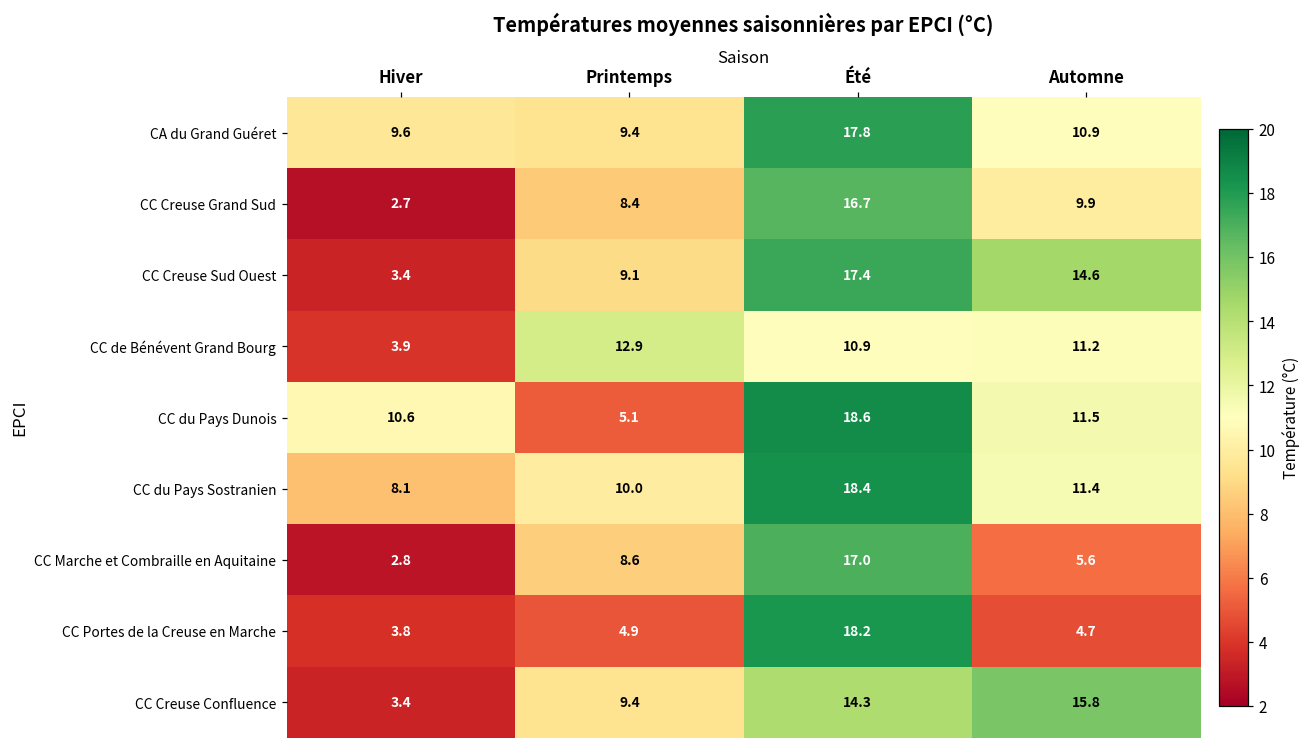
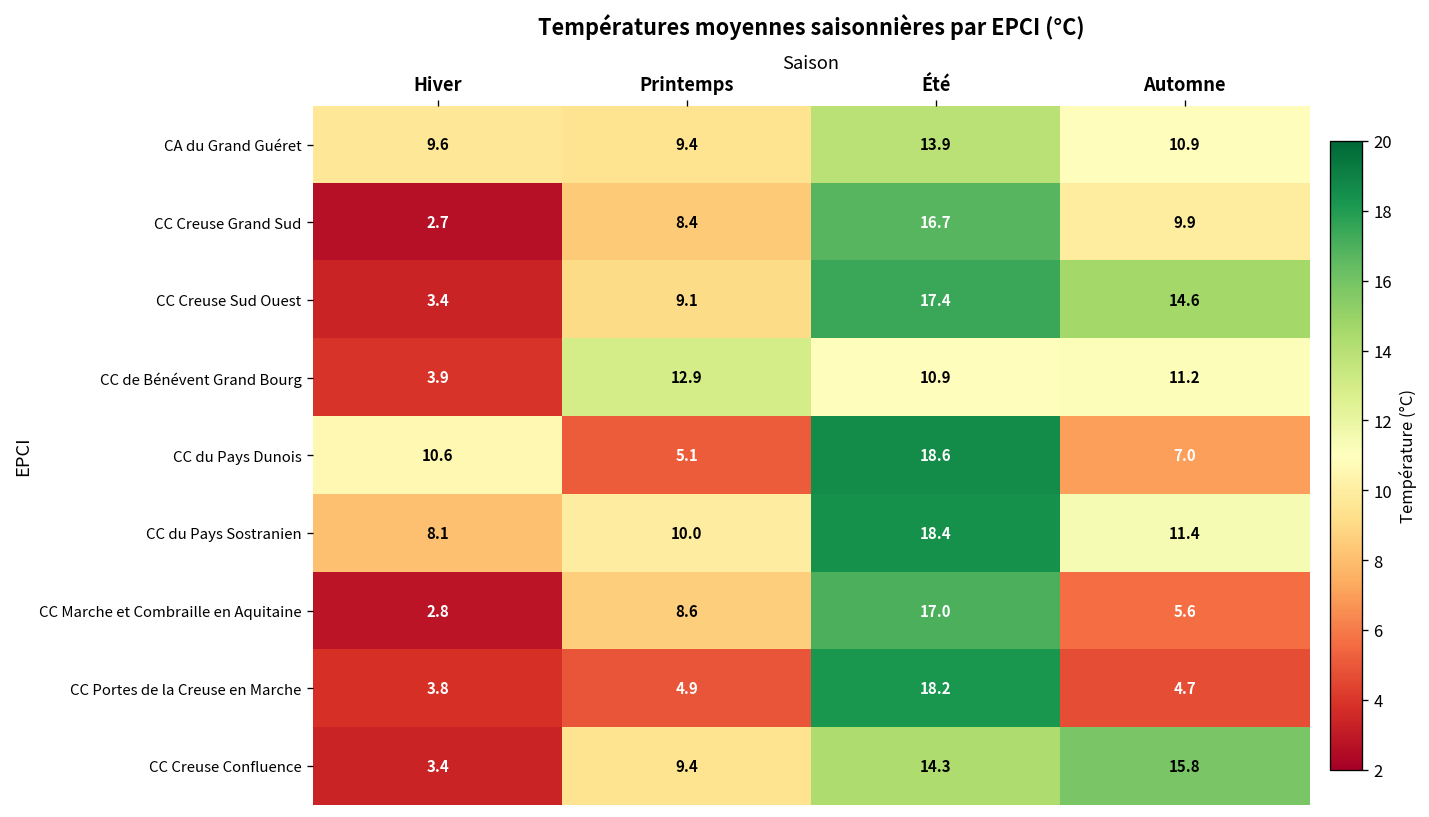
  {
    "CA du Grand Guéret": {
      "Hiver": 9.6,
      "Printemps": 9.4,
-     "Été": 17.8,
+     "Été": 13.9,
      "Automne": 10.9
    },
    "CC Creuse Grand Sud": {
      "Hiver": 2.7,
      "Printemps": 8.4,
      "Été": 16.7,
      "Automne": 9.9
    },
    "CC Creuse Sud Ouest": {
      "Hiver": 3.4,
      "Printemps": 9.1,
      "Été": 17.4,
      "Automne": 14.6
    },
    "CC de Bénévent Grand Bourg": {
      "Hiver": 3.9,
      "Printemps": 12.9,
      "Été": 10.9,
      "Automne": 11.2
    },
    "CC du Pays Dunois": {
      "Hiver": 10.6,
      "Printemps": 5.1,
      "Été": 18.6,
-     "Automne": 11.5
+     "Automne": 7.0
    },
    "CC du Pays Sostranien": {
      "Hiver": 8.1,
      "Printemps": 10.0,
      "Été": 18.4,
      "Automne": 11.4
    },
    "CC Marche et Combraille en Aquitaine": {
      "Hiver": 2.8,
      "Printemps": 8.6,
      "Été": 17.0,
      "Automne": 5.6
    },
    "CC Portes de la Creuse en Marche": {
      "Hiver": 3.8,
      "Printemps": 4.9,
      "Été": 18.2,
      "Automne": 4.7
    },
    "CC Creuse Confluence": {
      "Hiver": 3.4,
      "Printemps": 9.4,
      "Été": 14.3,
      "Automne": 15.8
    }
  }
